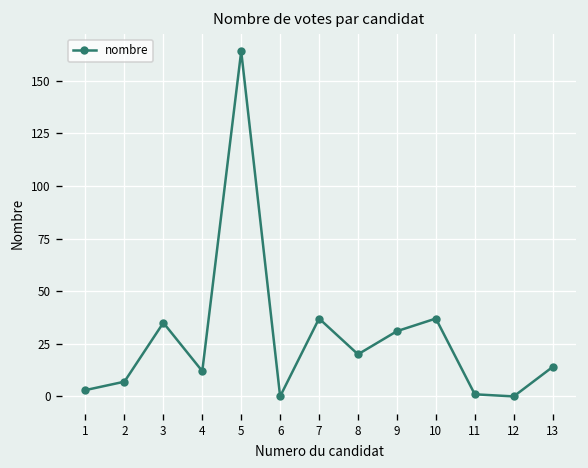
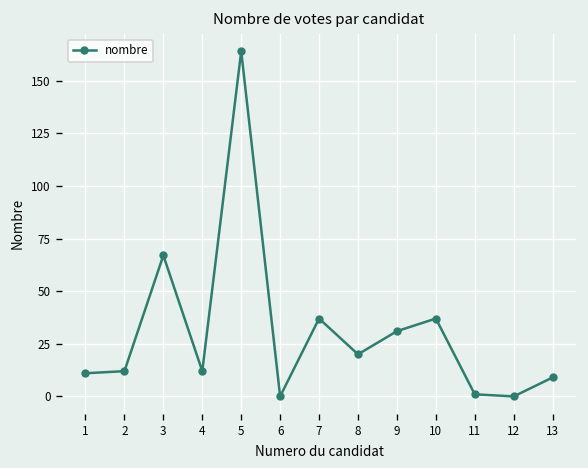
  {
-   "1": 3,
-   "2": 7,
-   "3": 35,
+   "1": 11,
+   "2": 12,
+   "3": 67,
    "4": 12,
    "5": 164,
    "6": 0,
    "7": 37,
    "8": 20,
    "9": 31,
    "10": 37,
    "11": 1,
    "12": 0,
-   "13": 14
+   "13": 9
  }
